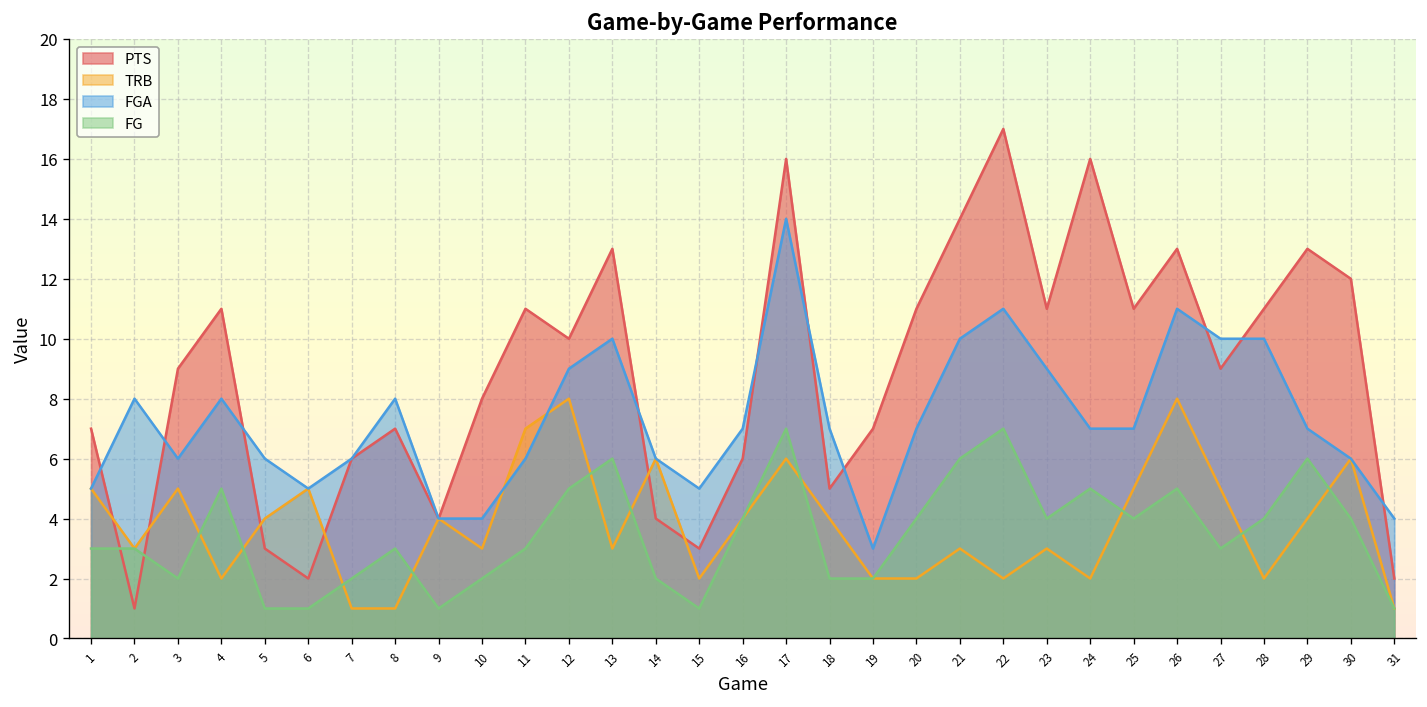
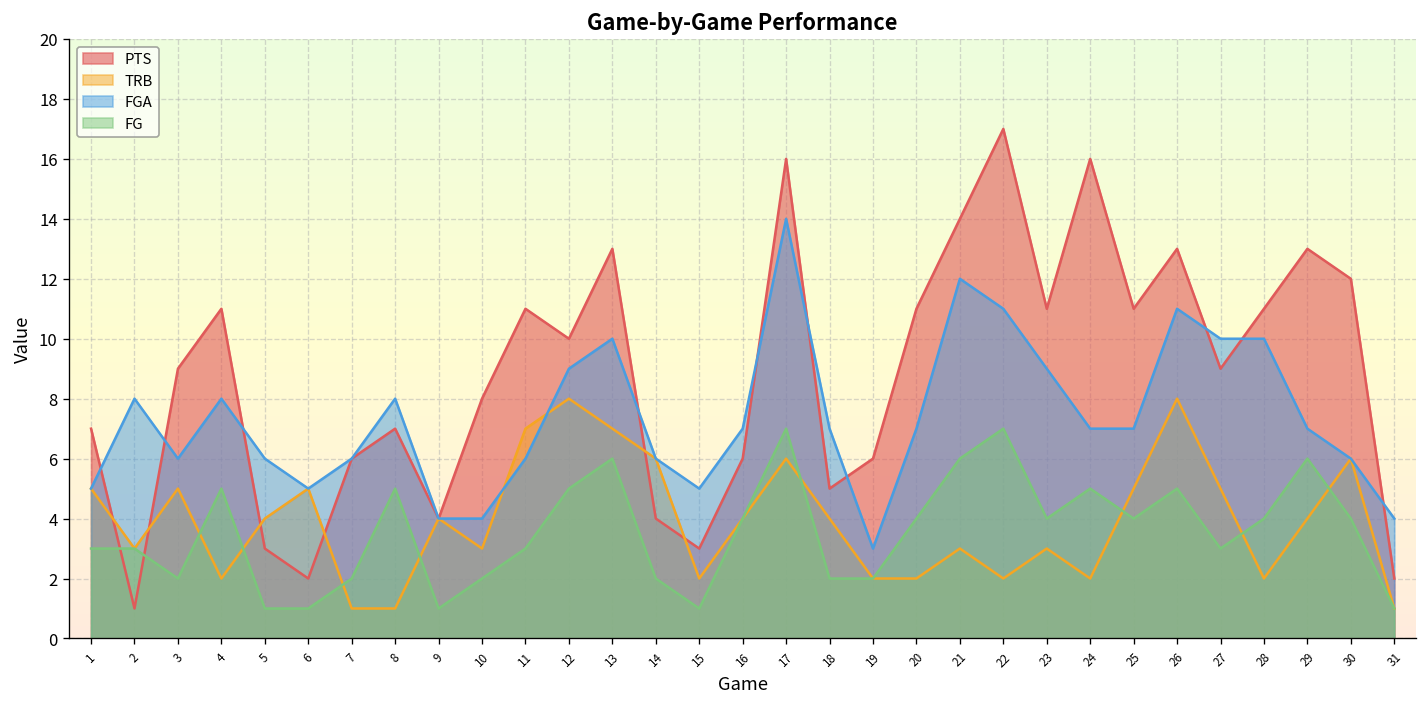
  {
    "PTS": {
      "1": 7,
      "2": 1,
      "3": 9,
      "4": 11,
      "5": 3,
      "6": 2,
      "8": 7,
      "10": 8,
      "11": 11,
      "12": 10,
      "13": 13,
      "14": 4,
      "15": 3,
      "16": 6,
      "17": 16,
      "18": 5,
-     "19": 7,
+     "19": 6,
      "20": 11,
      "21": 14,
      "22": 17,
      "23": 11,
      "24": 16,
      "25": 11,
      "26": 13,
      "27": 9,
      "28": 11,
      "29": 13,
      "30": 12,
      "31": 2
    },
    "TRB": {
      "3": 5,
      "4": 2,
      "5": 4,
      "7": 1,
      "8": 1,
      "10": 3,
      "11": 7,
      "12": 8,
-     "13": 3,
+     "13": 7,
      "15": 2,
      "17": 6,
      "18": 4,
      "20": 2,
      "21": 3,
      "22": 2,
      "23": 3,
      "24": 2,
      "25": 5,
      "26": 8,
      "27": 5,
      "28": 2,
      "29": 4
    },
    "FGA": {
      "2": 8,
      "3": 6,
      "4": 8,
      "5": 6,
      "8": 8,
      "10": 4,
      "11": 6,
      "12": 9,
      "13": 10,
      "15": 5,
      "16": 7,
      "17": 14,
      "18": 7,
      "19": 3,
      "20": 7,
-     "21": 10,
+     "21": 12,
      "22": 11,
      "23": 9,
      "24": 7,
      "25": 7,
      "26": 11,
      "27": 10,
      "28": 10,
      "29": 7,
      "31": 4
    },
    "FG": {
      "1": 3,
      "3": 2,
      "4": 5,
      "5": 1,
      "6": 1,
      "7": 2,
-     "8": 3,
+     "8": 5,
      "9": 1,
      "10": 2,
      "11": 3,
      "12": 5,
      "13": 6,
      "14": 2,
      "15": 1,
      "17": 7,
      "18": 2,
      "20": 4,
      "21": 6,
      "22": 7,
      "23": 4,
      "24": 5,
      "25": 4,
      "26": 5,
      "27": 3,
      "28": 4,
      "29": 6,
      "30": 4
    }
  }
